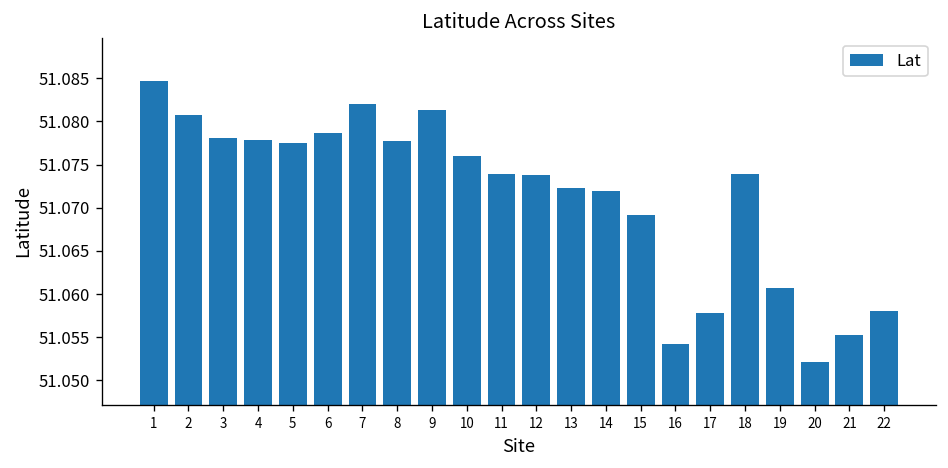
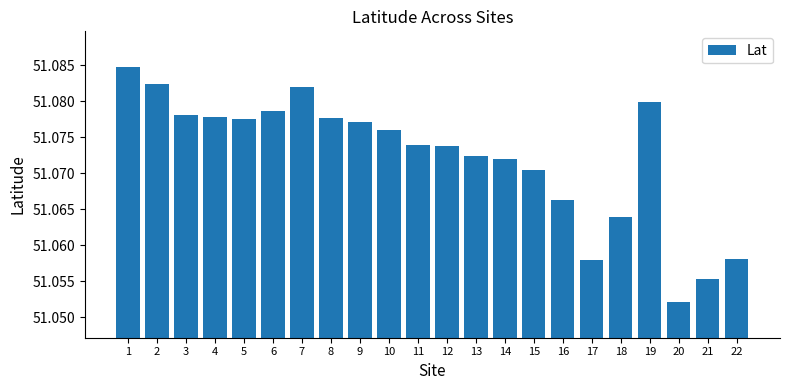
  {
    "1": 51.085,
-   "2": 51.081,
+   "2": 51.082,
    "3": 51.078,
    "4": 51.078,
    "5": 51.078,
    "6": 51.079,
    "7": 51.082,
    "8": 51.078,
-   "9": 51.081,
+   "9": 51.077,
    "10": 51.076,
    "11": 51.074,
    "12": 51.074,
    "13": 51.072,
    "14": 51.072,
-   "15": 51.069,
-   "16": 51.054,
+   "15": 51.070,
+   "16": 51.066,
    "17": 51.058,
-   "18": 51.074,
-   "19": 51.061,
+   "18": 51.064,
+   "19": 51.080,
    "20": 51.052,
    "21": 51.055,
    "22": 51.058
  }
